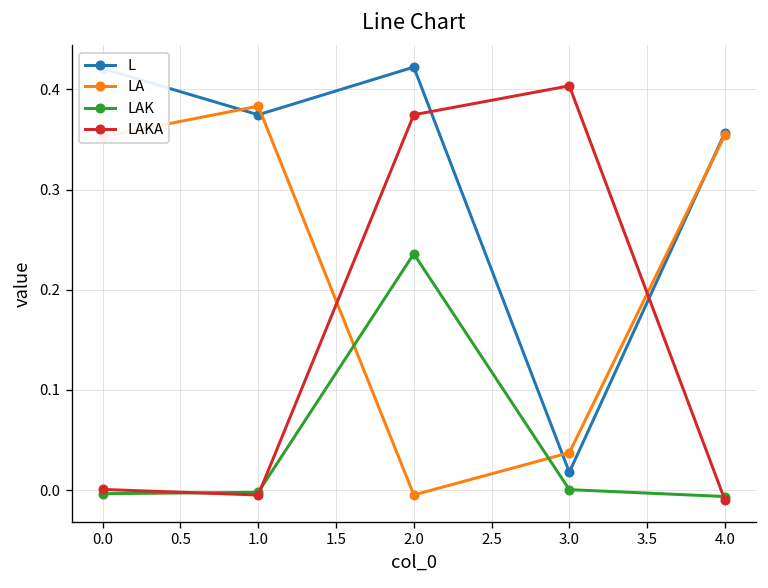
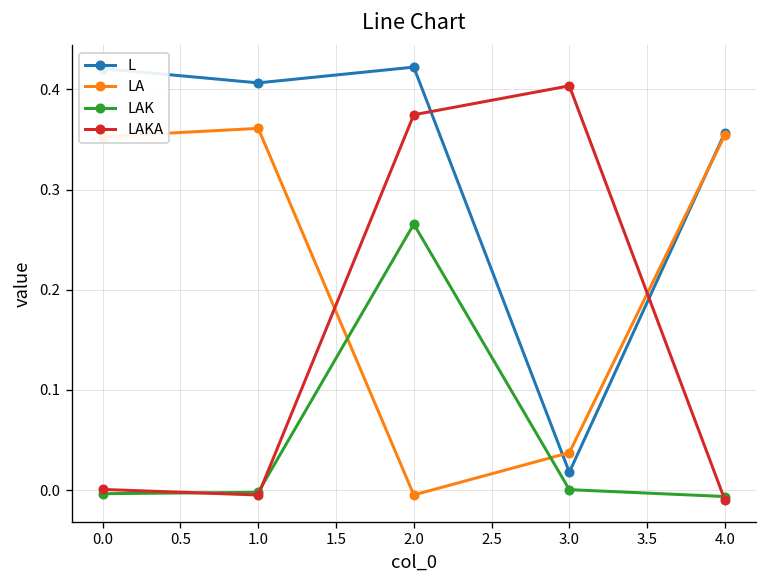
  {
    "L": {
-     "1.0": 0.37,
+     "1.0": 0.41,
      "2.0": 0.42,
      "3.0": 0.02
    },
    "LA": {
-     "1.0": 0.38,
+     "1.0": 0.36,
      "2.0": 0.00,
      "3.0": 0.04
    },
    "LAK": {
      "0.0": 0.00,
-     "2.0": 0.24,
+     "2.0": 0.27,
      "3.0": 0.00,
      "4.0": -0.01
    },
    "LAKA": {
      "0.0": 0.00,
      "2.0": 0.37,
      "3.0": 0.40,
      "4.0": -0.01
    }
  }
